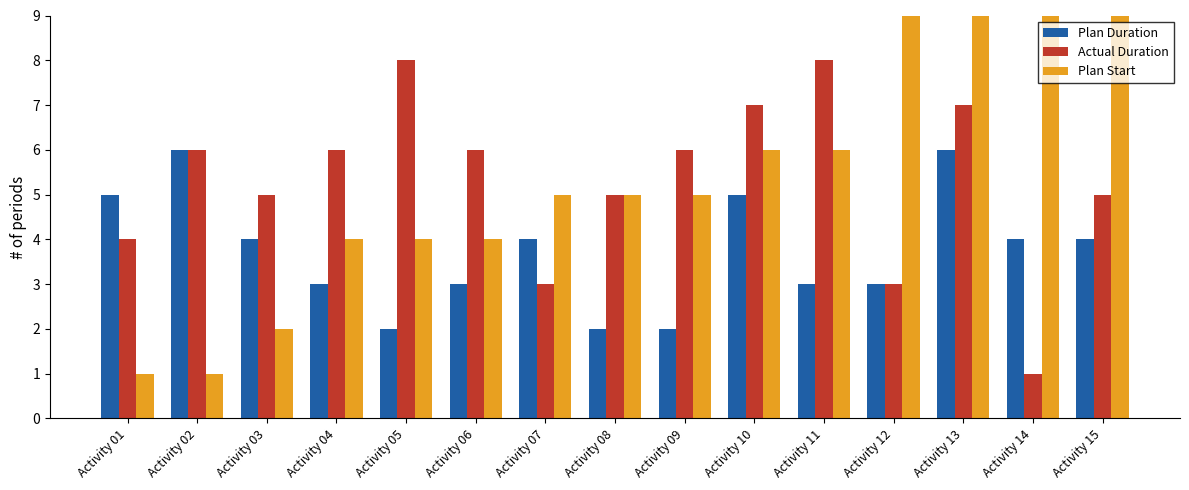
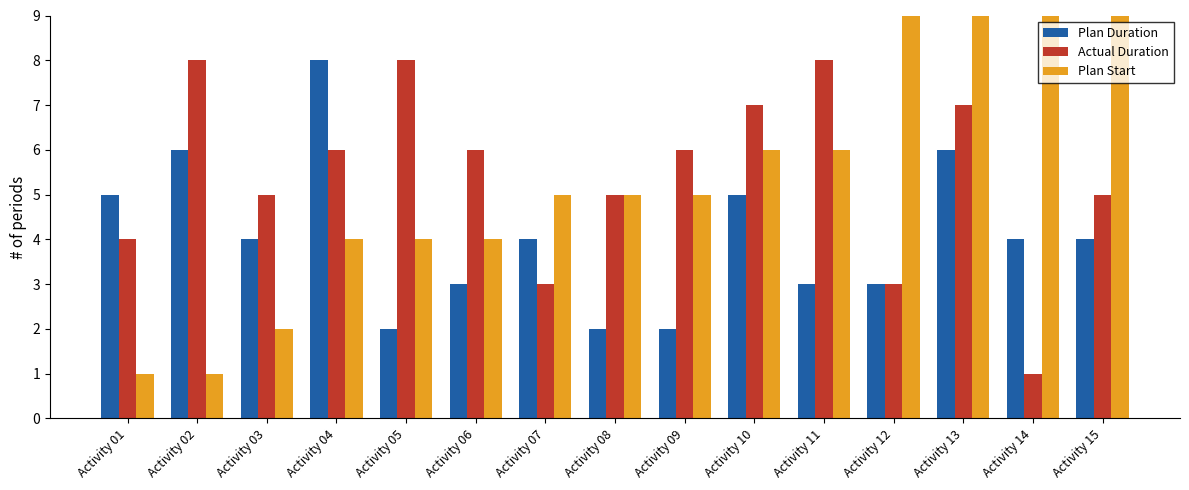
  {
    "Plan Duration": {
      "Activity 01": 5,
      "Activity 02": 6,
      "Activity 03": 4,
-     "Activity 04": 3,
+     "Activity 04": 8,
      "Activity 05": 2,
      "Activity 06": 3,
      "Activity 07": 4,
      "Activity 08": 2,
      "Activity 09": 2,
      "Activity 10": 5,
      "Activity 11": 3,
      "Activity 12": 3,
      "Activity 13": 6,
      "Activity 14": 4,
      "Activity 15": 4
    },
    "Actual Duration": {
      "Activity 01": 4,
-     "Activity 02": 6,
+     "Activity 02": 8,
      "Activity 03": 5,
      "Activity 04": 6,
      "Activity 05": 8,
      "Activity 06": 6,
      "Activity 07": 3,
      "Activity 08": 5,
      "Activity 09": 6,
      "Activity 10": 7,
      "Activity 11": 8,
      "Activity 12": 3,
      "Activity 13": 7,
      "Activity 14": 1,
      "Activity 15": 5
    },
    "Plan Start": {
      "Activity 01": 1,
      "Activity 02": 1,
      "Activity 03": 2,
      "Activity 04": 4,
      "Activity 05": 4,
      "Activity 06": 4,
      "Activity 07": 5,
      "Activity 08": 5,
      "Activity 09": 5,
      "Activity 10": 6,
      "Activity 11": 6,
      "Activity 12": 9,
      "Activity 13": 9,
      "Activity 14": 9,
      "Activity 15": 9
    }
  }
